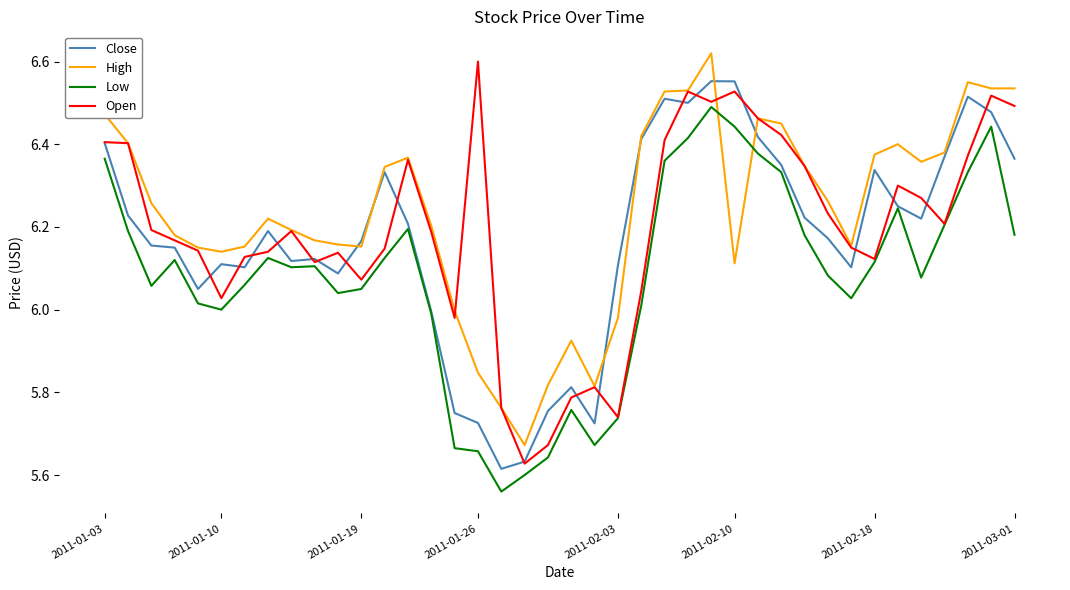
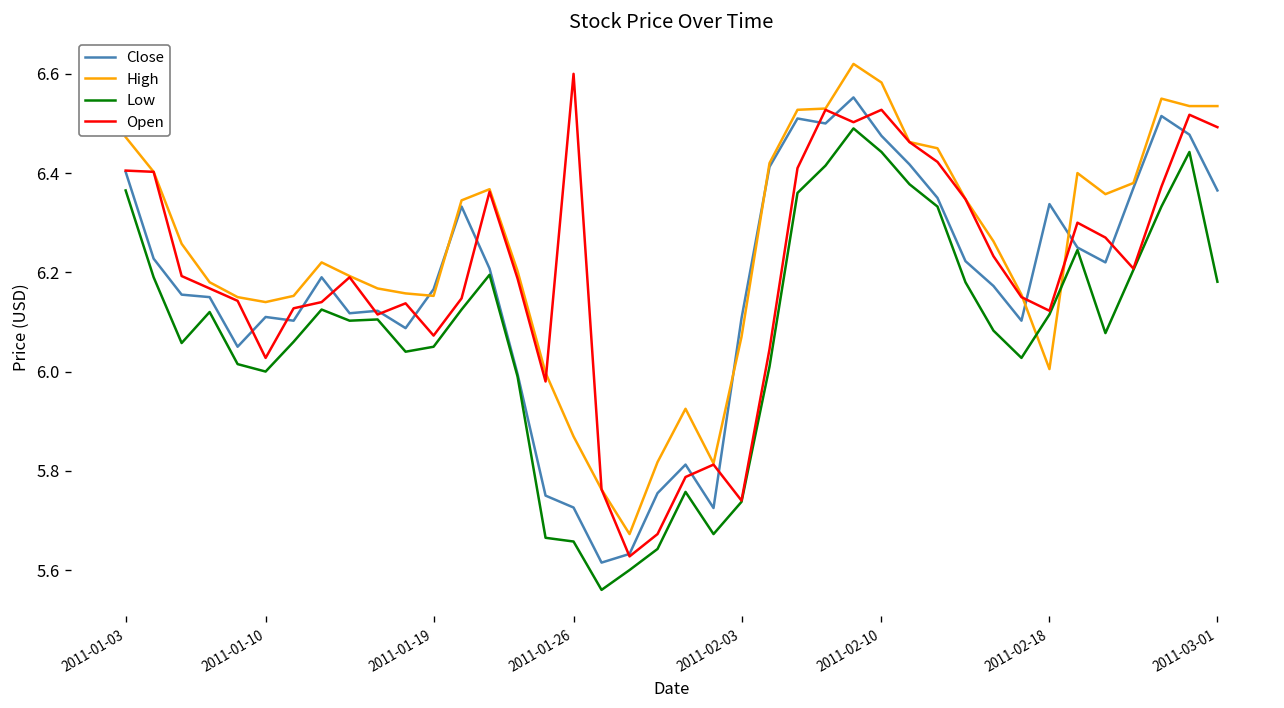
  {
    "Close": {
      "2011-01-10": 6.11,
      "2011-01-19": 6.17,
      "2011-01-26": 5.73,
      "2011-02-03": 6.11,
-     "2011-02-10": 6.55,
+     "2011-02-10": 6.48,
      "2011-02-18": 6.34,
      "2011-03-01": 6.37
    },
    "High": {
      "2011-01-10": 6.14,
      "2011-01-19": 6.15,
-     "2011-01-26": 5.85,
-     "2011-02-03": 5.98,
-     "2011-02-10": 6.11,
-     "2011-02-18": 6.38,
+     "2011-01-26": 5.87,
+     "2011-02-03": 6.07,
+     "2011-02-10": 6.58,
+     "2011-02-18": 6.01,
      "2011-03-01": 6.54
    },
    "Low": {
      "2011-01-03": 6.37,
      "2011-01-10": 6.00,
      "2011-01-19": 6.05,
      "2011-01-26": 5.66,
      "2011-02-10": 6.44,
      "2011-02-18": 6.12,
      "2011-03-01": 6.18
    },
    "Open": {
      "2011-01-10": 6.03,
      "2011-01-19": 6.07,
      "2011-01-26": 6.60,
      "2011-02-10": 6.53,
      "2011-02-18": 6.12,
      "2011-03-01": 6.49
    }
  }
